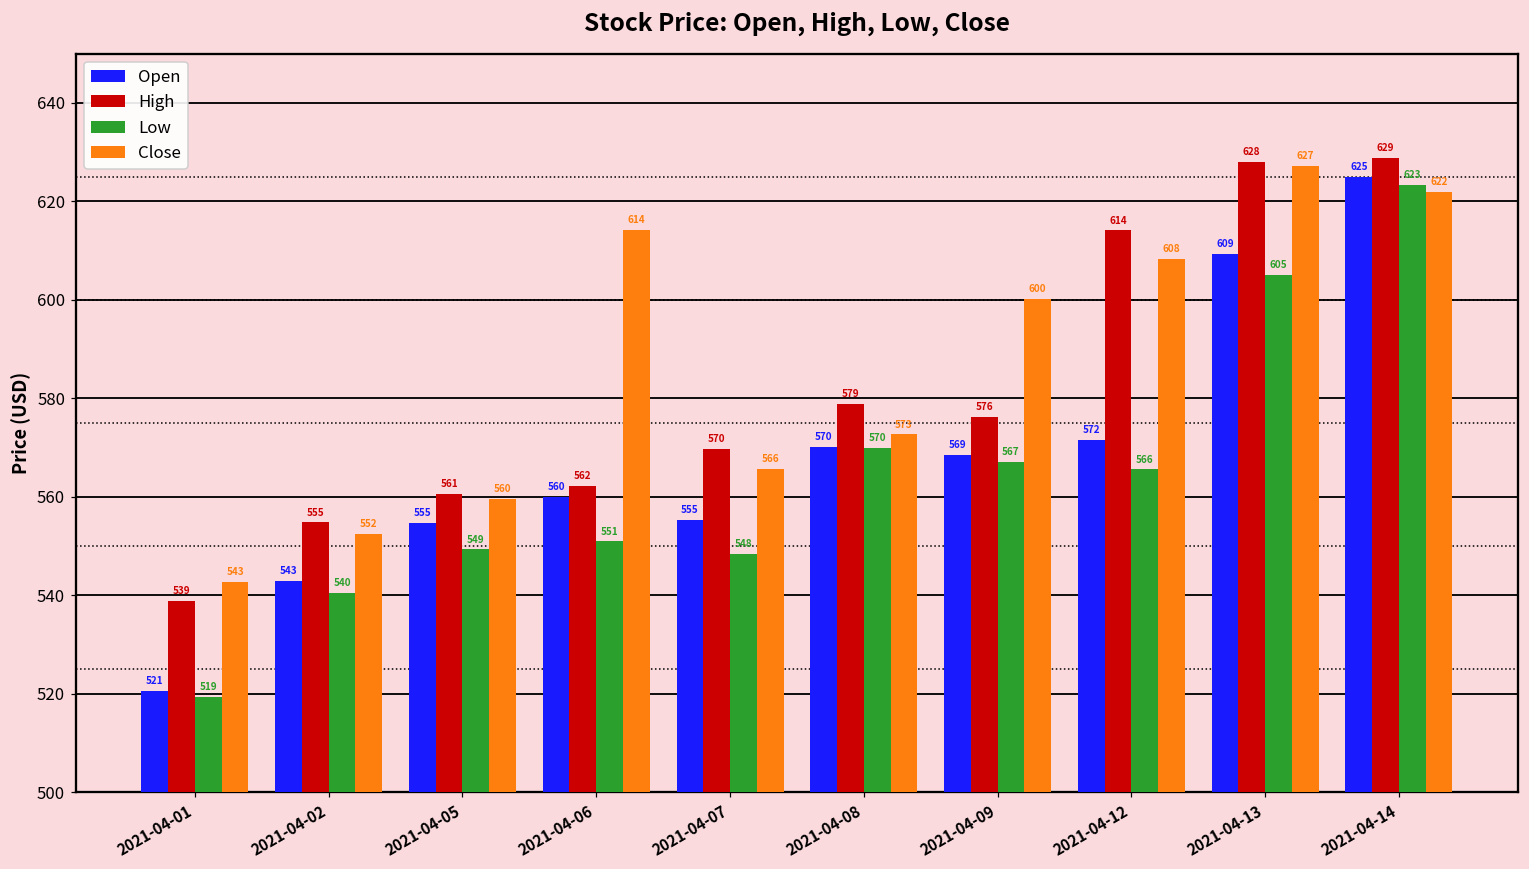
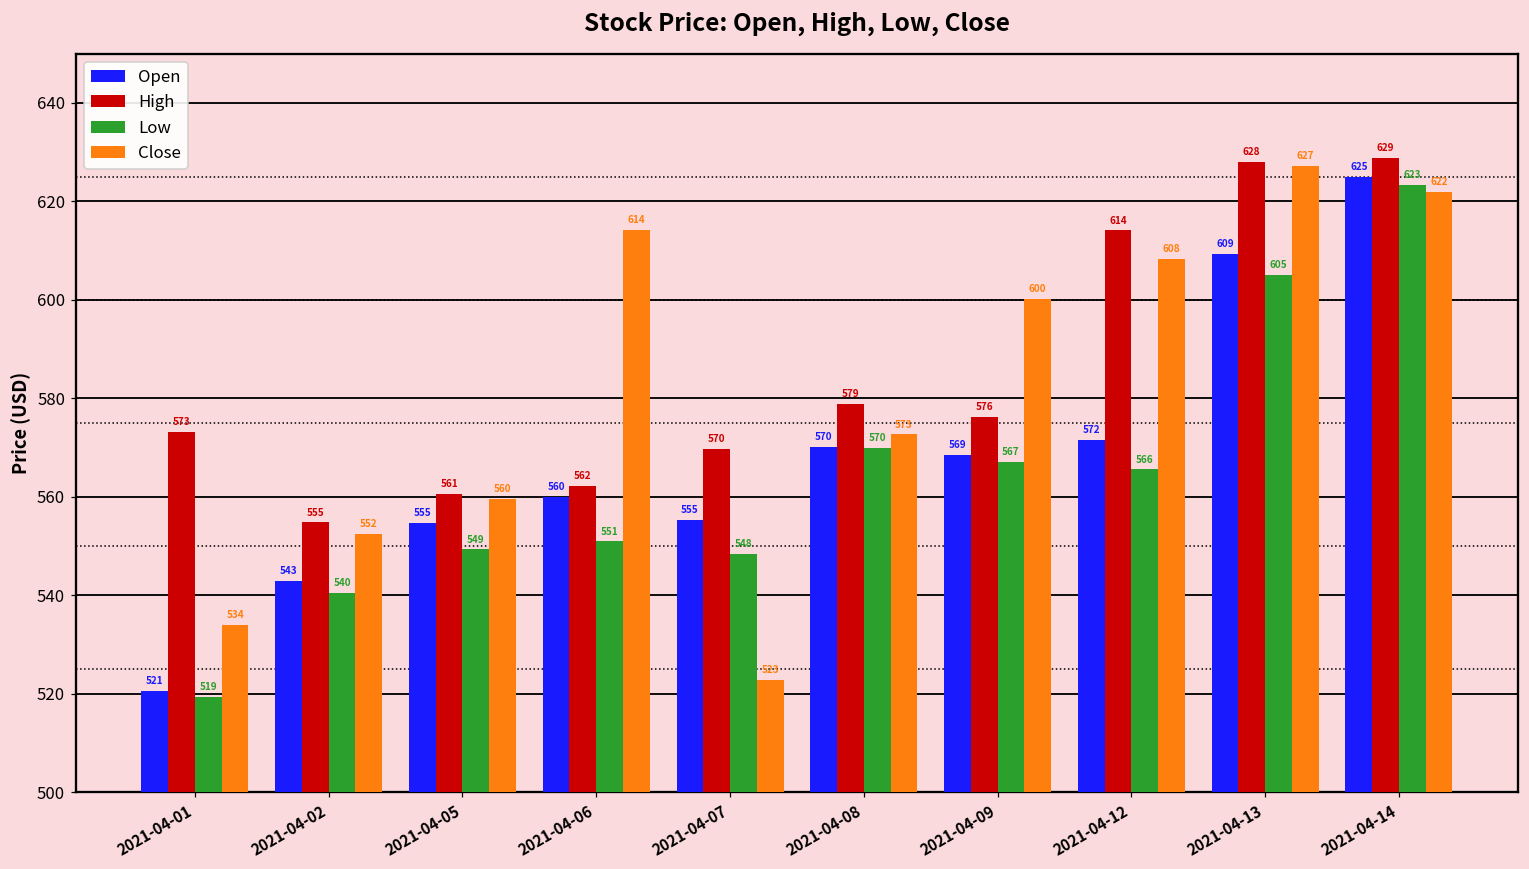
  {
    "Open": {
      "2021-04-01": 521,
      "2021-04-02": 543,
      "2021-04-05": 555,
      "2021-04-06": 560,
      "2021-04-07": 555,
      "2021-04-08": 570,
      "2021-04-09": 569,
      "2021-04-12": 572,
      "2021-04-13": 609,
      "2021-04-14": 625
    },
    "High": {
-     "2021-04-01": 539,
+     "2021-04-01": 573,
      "2021-04-02": 555,
      "2021-04-05": 561,
      "2021-04-06": 562,
      "2021-04-07": 570,
      "2021-04-08": 579,
      "2021-04-09": 576,
      "2021-04-12": 614,
      "2021-04-13": 628,
      "2021-04-14": 629
    },
    "Low": {
      "2021-04-01": 519,
      "2021-04-02": 540,
      "2021-04-05": 549,
      "2021-04-06": 551,
      "2021-04-07": 548,
      "2021-04-08": 570,
      "2021-04-09": 567,
      "2021-04-12": 566,
      "2021-04-13": 605,
      "2021-04-14": 623
    },
    "Close": {
-     "2021-04-01": 543,
+     "2021-04-01": 534,
      "2021-04-02": 552,
      "2021-04-05": 560,
      "2021-04-06": 614,
-     "2021-04-07": 566,
+     "2021-04-07": 523,
      "2021-04-08": 573,
      "2021-04-09": 600,
      "2021-04-12": 608,
      "2021-04-13": 627,
      "2021-04-14": 622
    }
  }
